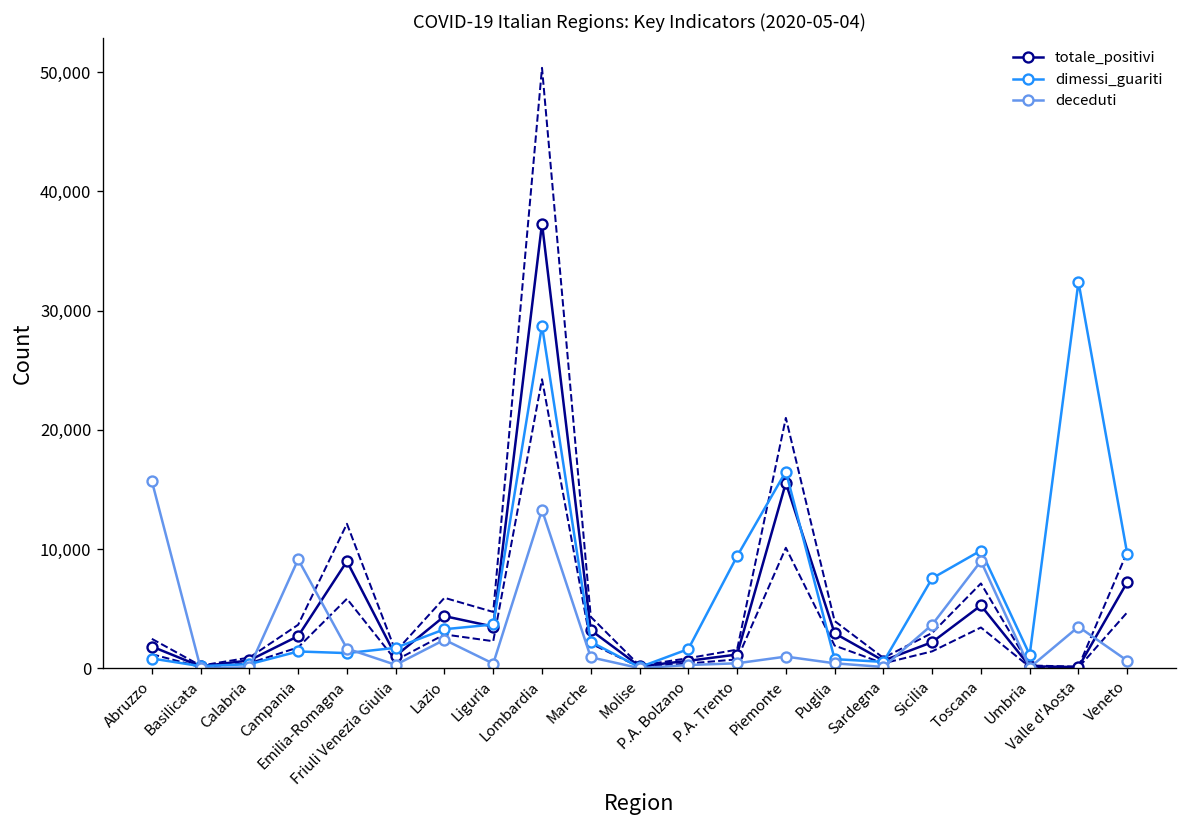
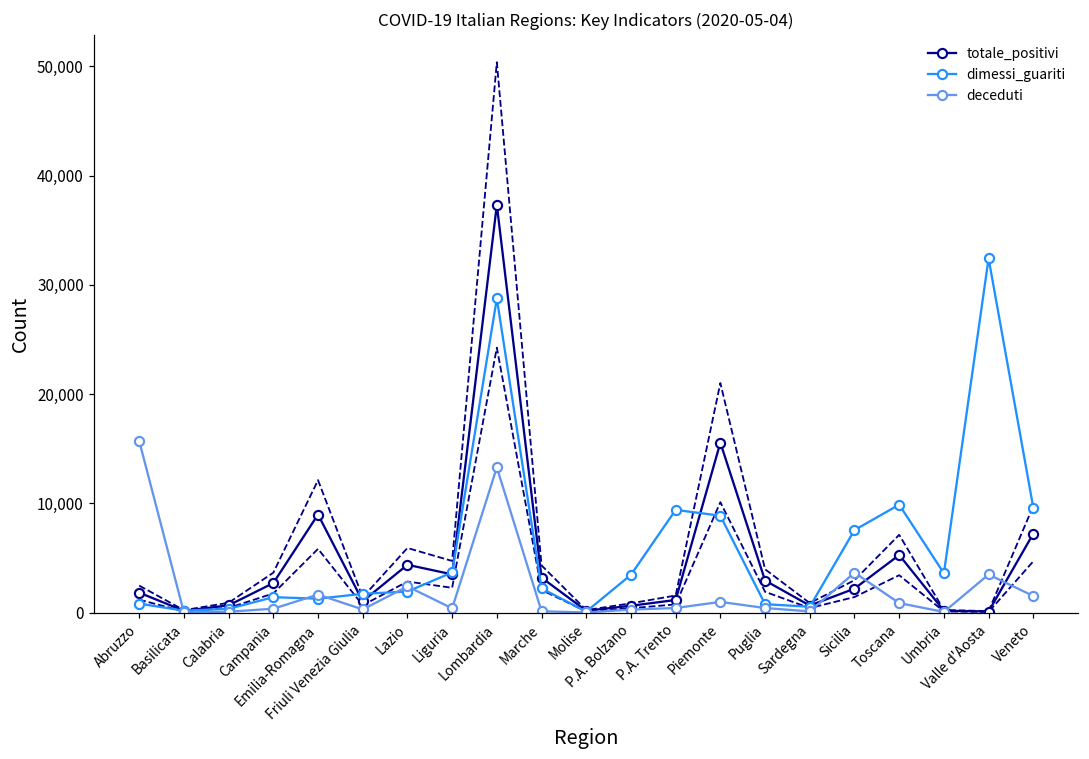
  {
    "dimessi_guariti": {
      "Abruzzo": "1,000",
      "Campania": "1,000",
      "Emilia-Romagna": "1,000",
      "Friuli Venezia Giulia": "2,000",
-     "Lazio": "3,000",
+     "Lazio": "2,000",
      "Lombardia": "29,000",
-     "P.A. Bolzano": "2,000",
+     "P.A. Bolzano": "3,000",
      "P.A. Trento": "9,000",
-     "Piemonte": "17,000",
+     "Piemonte": "9,000",
      "Puglia": "1,000",
      "Sicilia": "8,000",
      "Toscana": "10,000",
-     "Umbria": "1,000",
+     "Umbria": "4,000",
      "Valle d'Aosta": "32,000"
    },
    "deceduti": {
      "Abruzzo": "16,000",
      "Calabria": "0",
-     "Campania": "9,000",
+     "Campania": "0",
      "Emilia-Romagna": "2,000",
      "Friuli Venezia Giulia": "0",
      "Lazio": "2,000",
      "Liguria": "0",
      "Lombardia": "13,000",
-     "Marche": "1,000",
+     "Marche": "0",
      "P.A. Trento": "0",
      "Piemonte": "1,000",
      "Puglia": "0",
      "Sardegna": "0",
      "Sicilia": "4,000",
-     "Toscana": "9,000",
+     "Toscana": "1,000",
      "Valle d'Aosta": "3,000",
-     "Veneto": "1,000"
+     "Veneto": "2,000"
    }
  }
